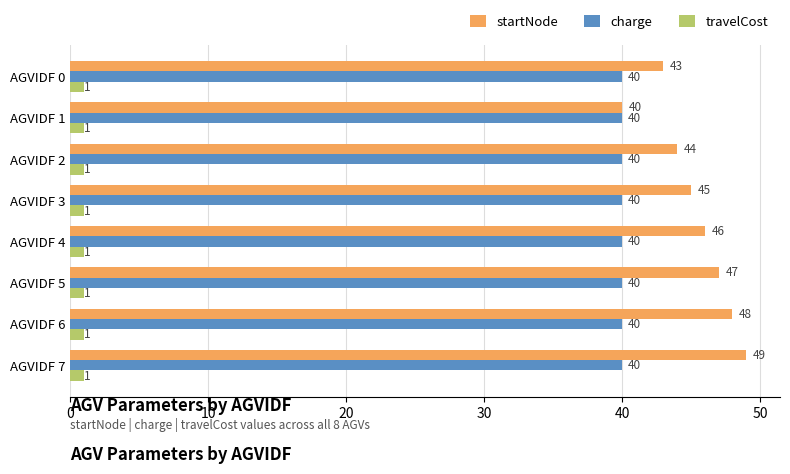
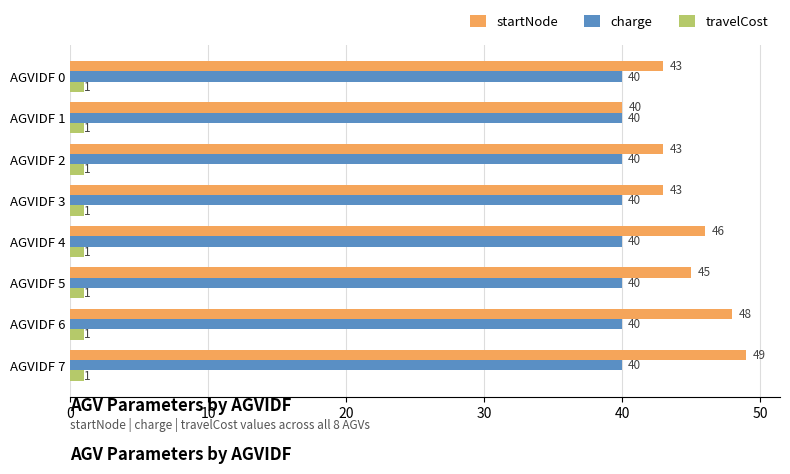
  {
    "startNode": {
      "AGVIDF 0": 43,
-     "AGVIDF 2": 44,
-     "AGVIDF 3": 45,
+     "AGVIDF 2": 43,
+     "AGVIDF 3": 43,
      "AGVIDF 4": 46,
-     "AGVIDF 5": 47,
+     "AGVIDF 5": 45,
      "AGVIDF 6": 48,
      "AGVIDF 7": 49
    },
    "charge": {
      "AGVIDF 0": 40,
      "AGVIDF 2": 40,
      "AGVIDF 3": 40,
      "AGVIDF 4": 40,
      "AGVIDF 5": 40,
      "AGVIDF 6": 40,
      "AGVIDF 7": 40
    },
    "travelCost": {
      "AGVIDF 0": 1,
      "AGVIDF 1": 1,
      "AGVIDF 2": 1,
      "AGVIDF 3": 1,
      "AGVIDF 4": 1,
      "AGVIDF 5": 1,
      "AGVIDF 6": 1,
      "AGVIDF 7": 1
    }
  }
